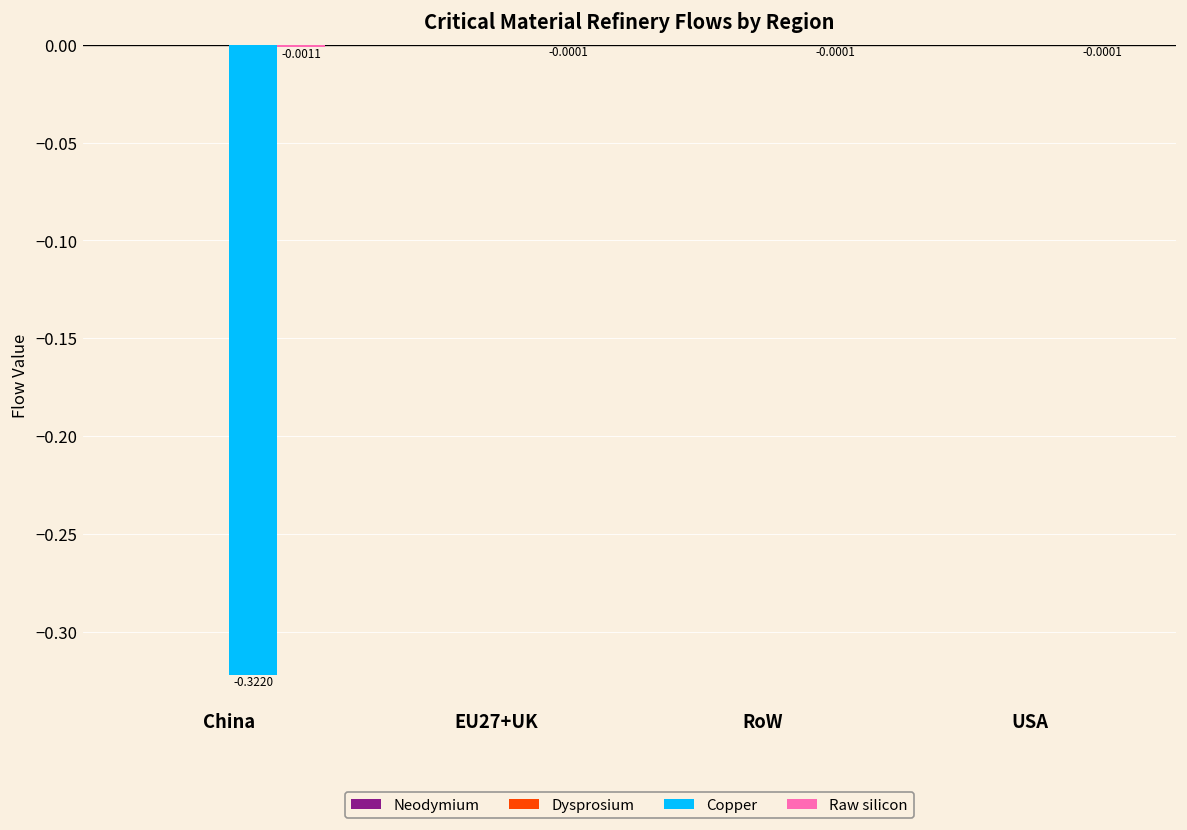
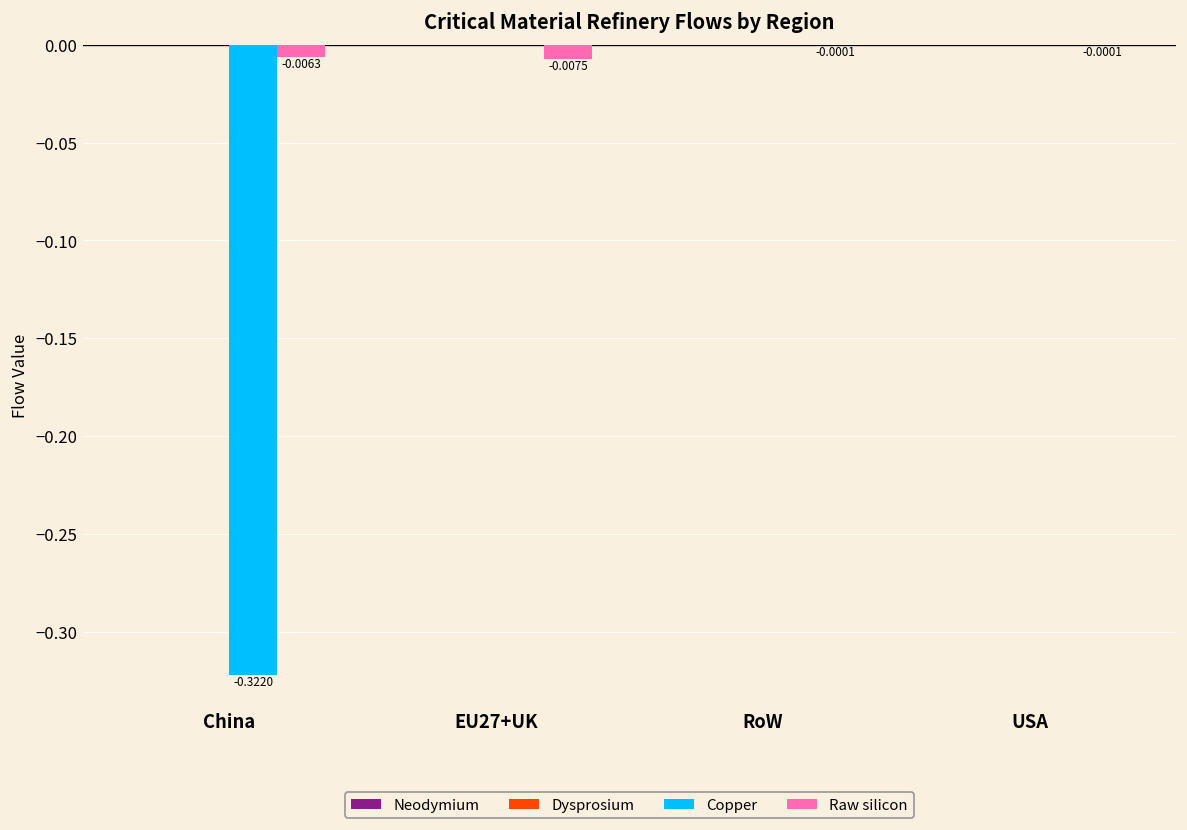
  {
    "Neodymium": {
      "China": 0.000,
      "EU27+UK": 0.000,
      "RoW": 0.000,
      "USA": 0.000
    },
    "Dysprosium": {
      "China": 0.000,
      "EU27+UK": 0.000,
      "RoW": 0.000,
      "USA": 0.000
    },
    "Copper": {
      "China": -0.3220
    },
    "Raw silicon": {
-     "China": -0.0011,
-     "EU27+UK": -0.0001,
+     "China": -0.0063,
+     "EU27+UK": -0.0075,
      "RoW": -0.0001,
      "USA": -0.0001
    }
  }
